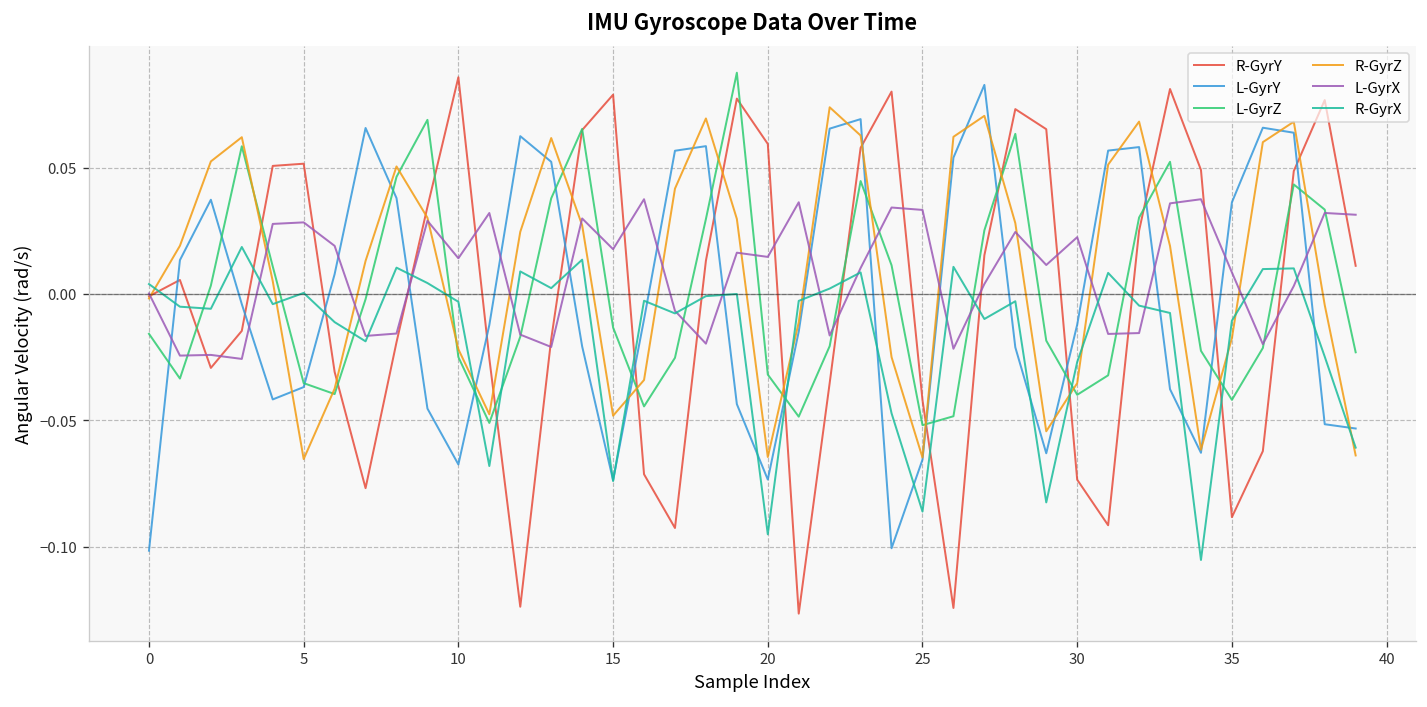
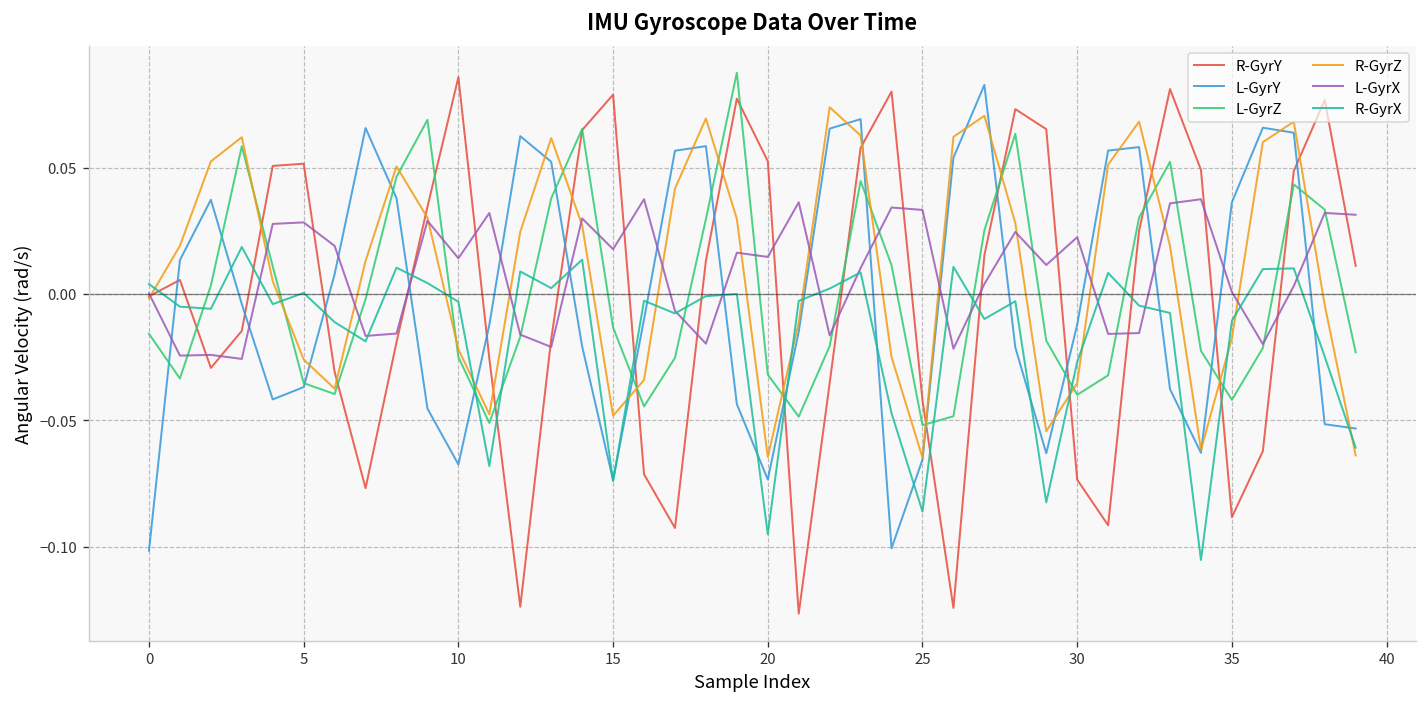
  {
    "R-GyrY": {
      "5": 0.052,
      "10": 0.086,
      "15": 0.079,
-     "20": 0.059,
+     "20": 0.053,
      "25": -0.042,
      "30": -0.073,
      "35": -0.088
    },
    "L-GyrY": {
      "0": -0.102,
      "5": -0.037,
      "10": -0.067,
      "20": -0.073,
      "30": -0.012,
      "35": 0.036
    },
    "R-GyrZ": {
-     "5": -0.065,
+     "5": -0.026,
      "10": -0.022,
      "15": -0.048,
      "20": -0.065,
      "30": -0.035,
      "35": -0.017
    },
    "L-GyrX": {
      "5": 0.028,
      "10": 0.014,
      "15": 0.018,
      "20": 0.015,
      "25": 0.033,
      "30": 0.022,
-     "35": 0.009
+     "35": 0.001
    }
  }
